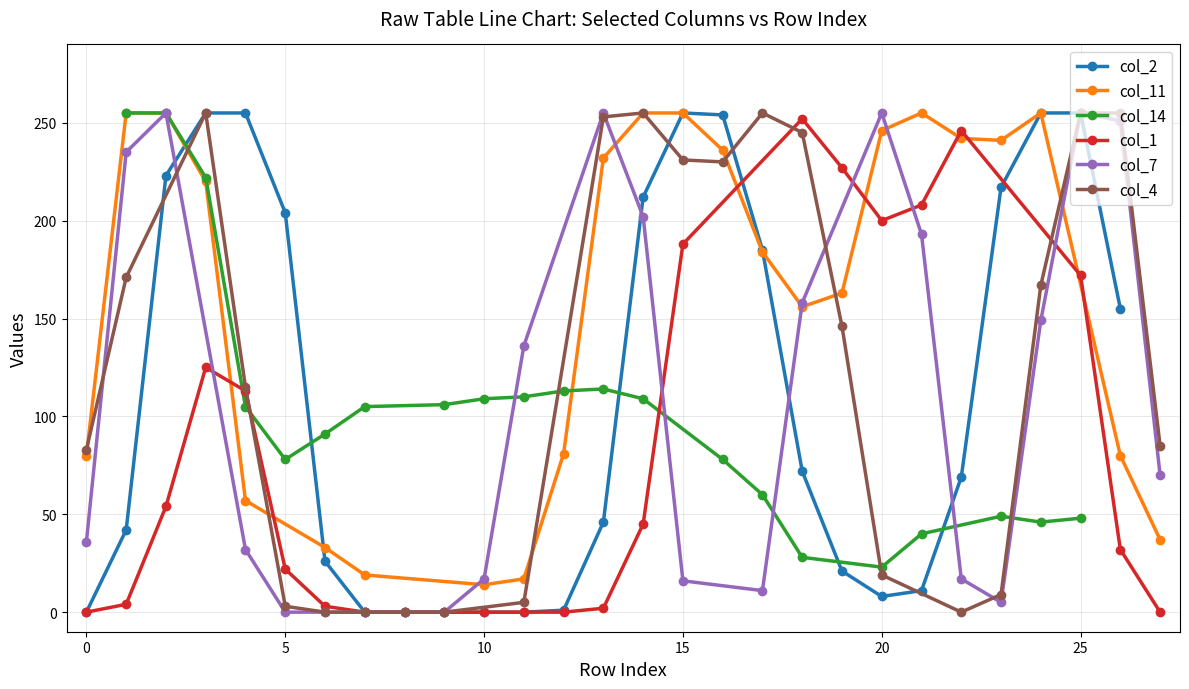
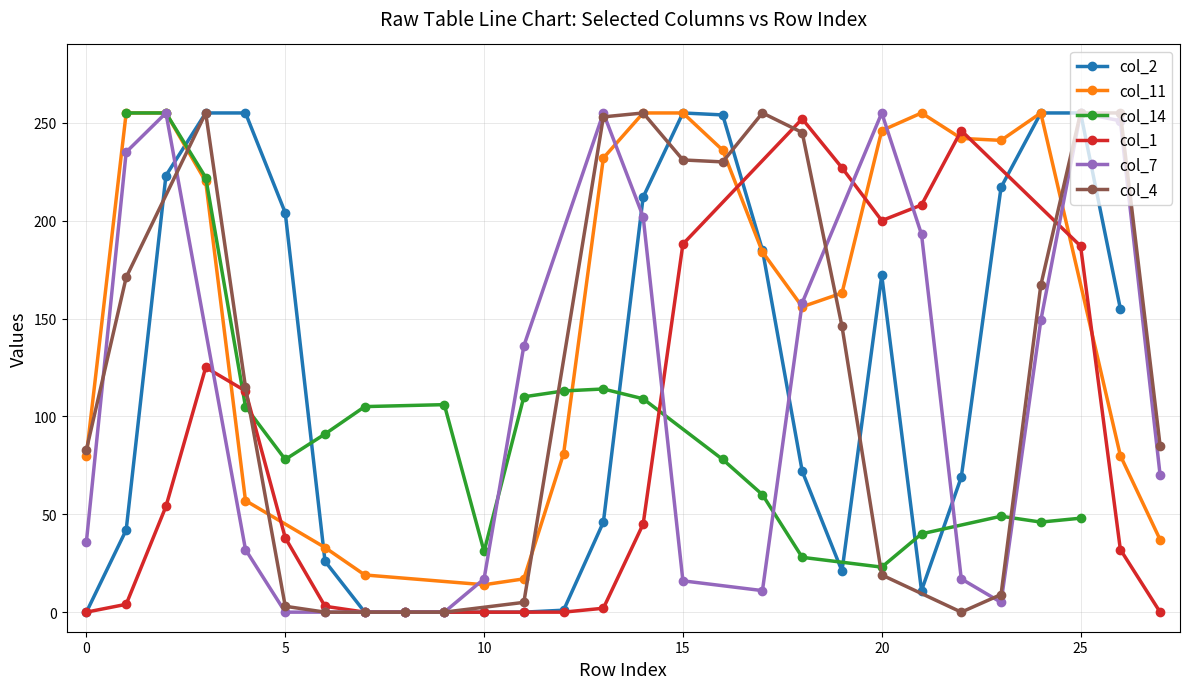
  {
    "col_2": {
      "5": 204,
-     "20": 8
+     "20": 172
    },
    "col_11": {
      "0": 80,
      "10": 14,
      "20": 246
    },
    "col_14": {
      "5": 78,
-     "10": 109,
+     "10": 31,
      "20": 23,
      "25": 48
    },
    "col_1": {
-     "5": 22,
+     "5": 38,
      "15": 188,
      "20": 200,
-     "25": 172
+     "25": 187
    },
    "col_7": {
      "0": 36,
      "5": 0,
      "10": 17,
      "15": 16,
      "20": 255
    },
    "col_4": {
      "0": 83,
      "5": 3,
      "15": 231,
      "20": 19
    }
  }
